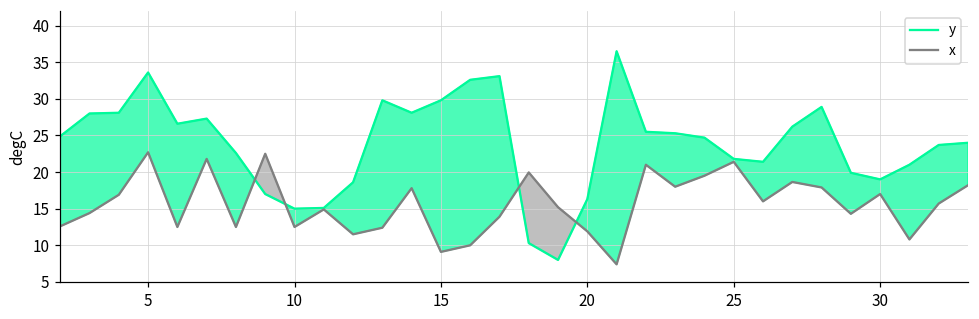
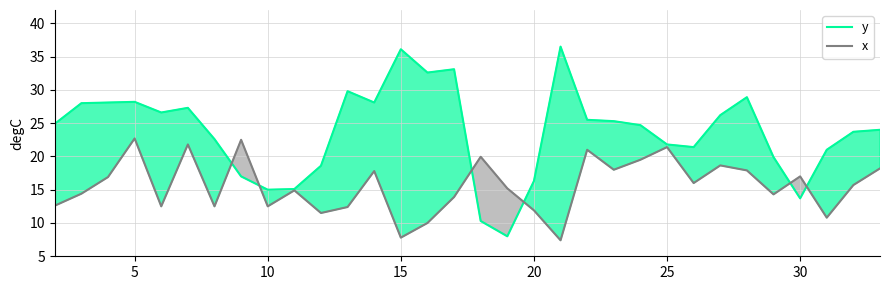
  {
    "y": {
-     "5": 34,
+     "5": 28,
      "10": 15,
-     "15": 30,
+     "15": 36,
      "20": 16,
      "25": 22,
-     "30": 19
+     "30": 14
    },
    "x": {
      "5": 23,
      "10": 13,
-     "15": 9,
+     "15": 8,
      "20": 12,
      "25": 21,
      "30": 17
    }
  }
